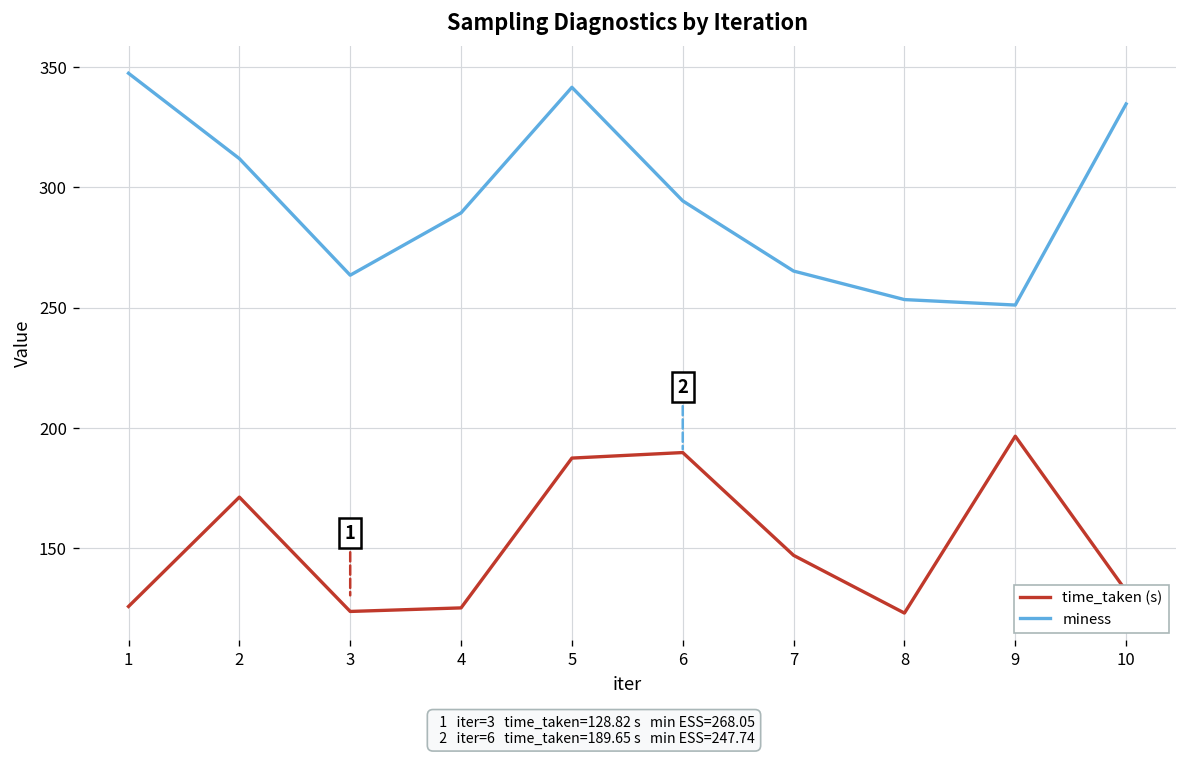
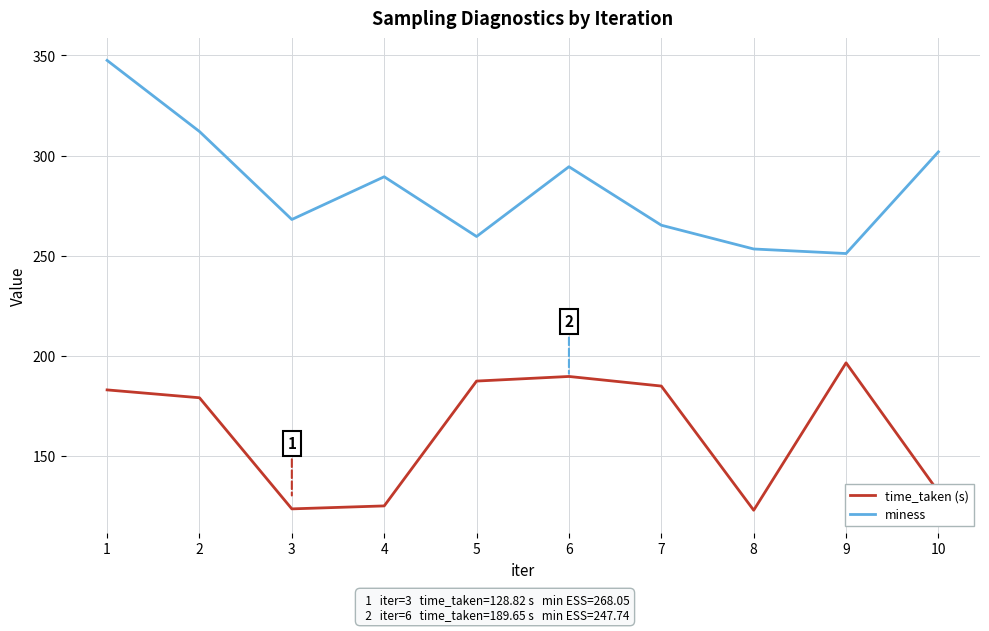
  {
    "time_taken (s)": {
-     "1": 126,
-     "2": 171,
+     "1": 183,
+     "2": 179,
      "4": 125,
      "5": 187,
-     "7": 147,
+     "7": 185,
      "8": 123,
      "9": 196
    },
    "miness": {
      "1": 348,
      "2": 312,
-     "3": 263,
+     "3": 268,
      "4": 289,
-     "5": 342,
+     "5": 260,
      "6": 294,
      "7": 265,
      "8": 253,
      "9": 251,
-     "10": 335
+     "10": 302
    }
  }
